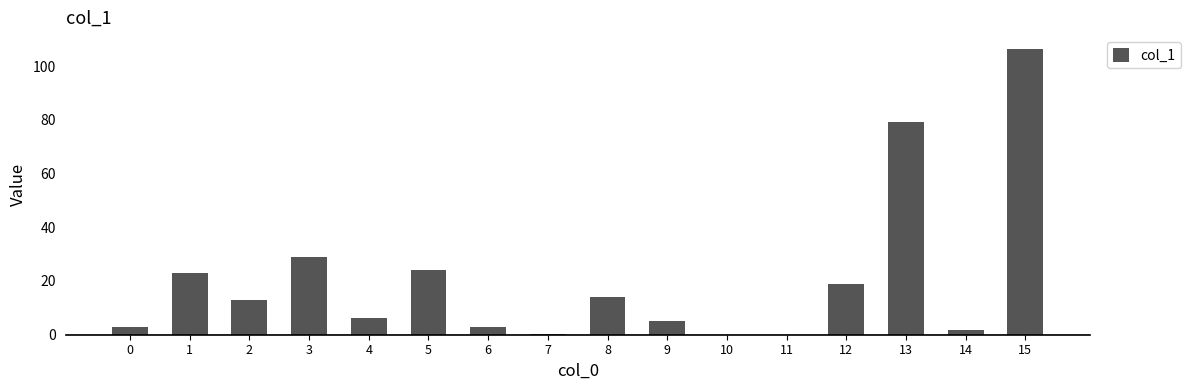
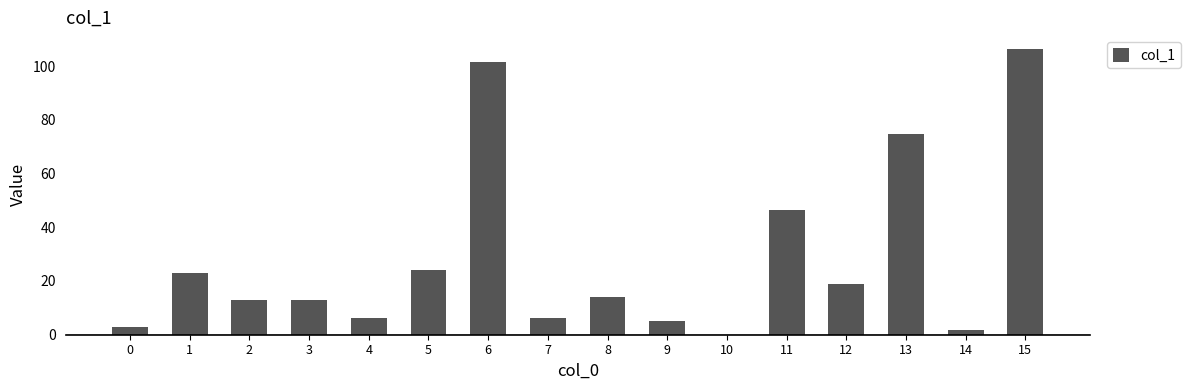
  {
    "0": 3,
    "1": 23,
    "2": 13,
-   "3": 29,
+   "3": 13,
    "4": 6,
    "5": 24,
-   "6": 3,
-   "7": 0,
+   "6": 102,
+   "7": 6,
    "8": 14,
    "9": 5,
-   "11": 0,
+   "11": 47,
    "12": 19,
-   "13": 79,
+   "13": 75,
    "14": 2,
    "15": 106
  }
